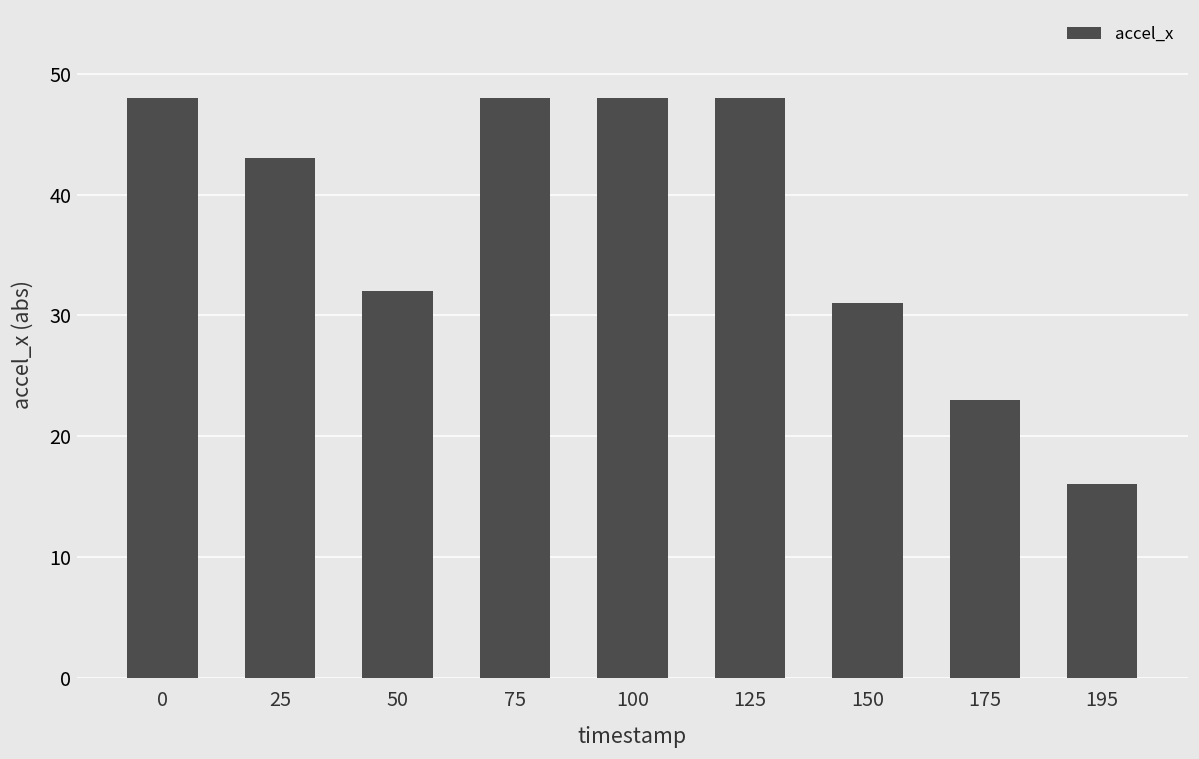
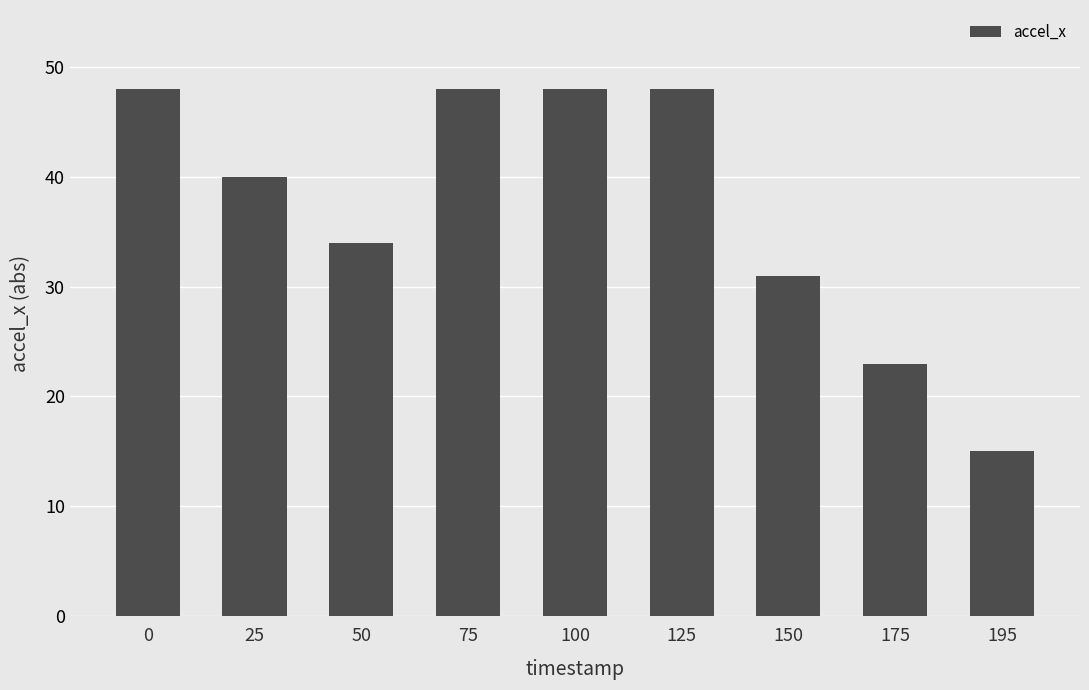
  {
    "0": 48,
-   "25": 43,
-   "50": 32,
+   "25": 40,
+   "50": 34,
    "75": 48,
    "100": 48,
    "125": 48,
    "150": 31,
    "175": 23,
-   "195": 16
+   "195": 15
  }
